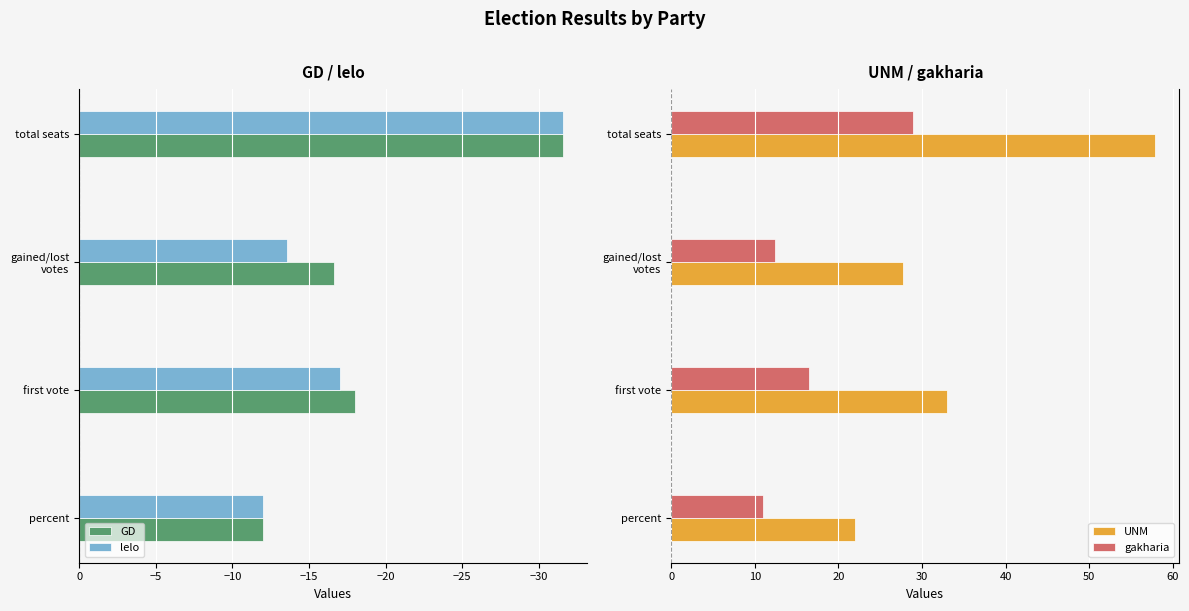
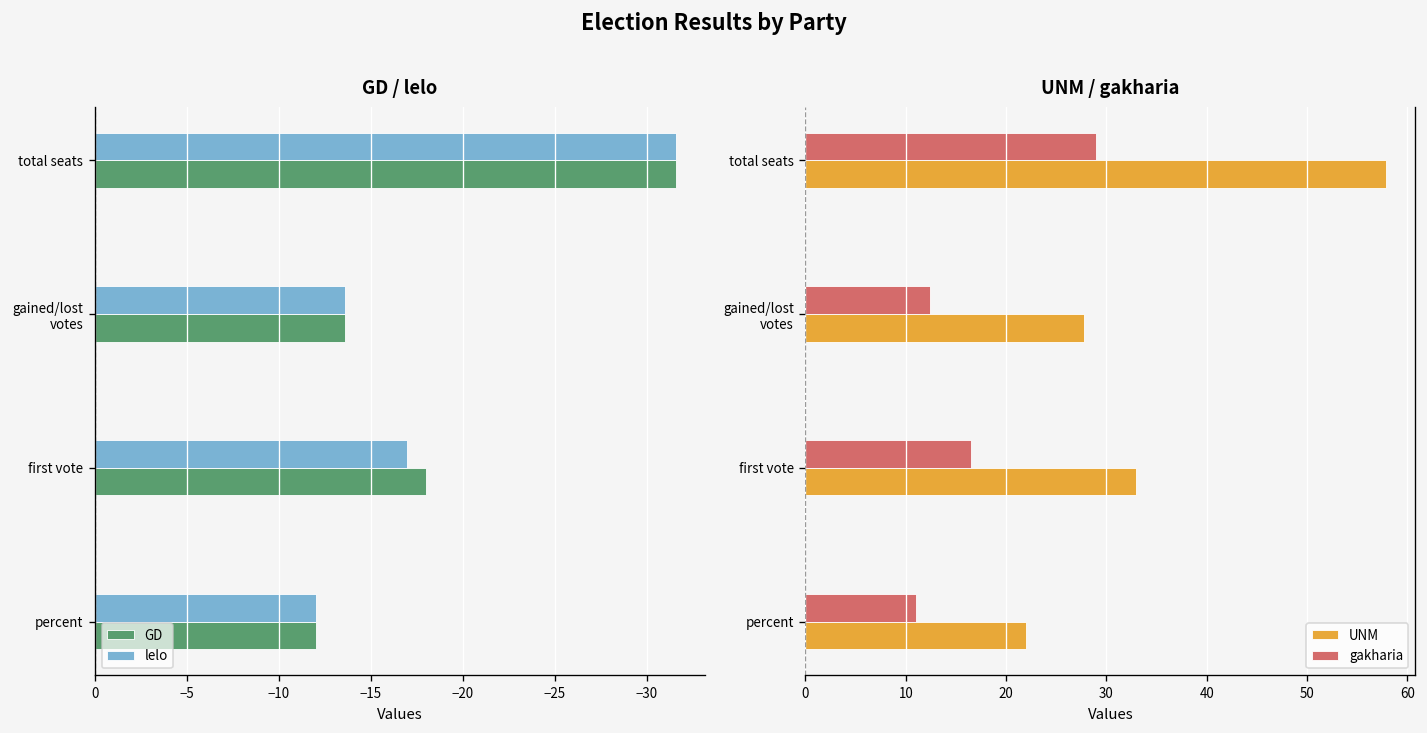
  {
    "GD / lelo": {
      "GD": {
        "total seats": -31.6,
-       "gained/lost votes": -16.6,
+       "gained/lost votes": -13.6,
        "first vote": -18.0,
        "percent": -12.0
      },
      "lelo": {
        "total seats": -31.6,
        "gained/lost votes": -13.6,
        "first vote": -17.0,
        "percent": -12.0
      }
    },
    "UNM / gakharia": {
      "UNM": {
        "total seats": 58,
        "gained/lost votes": 28,
        "first vote": 33,
        "percent": 22
      },
      "gakharia": {
        "total seats": 29,
        "gained/lost votes": 12,
        "first vote": 17,
        "percent": 11
      }
    }
  }
